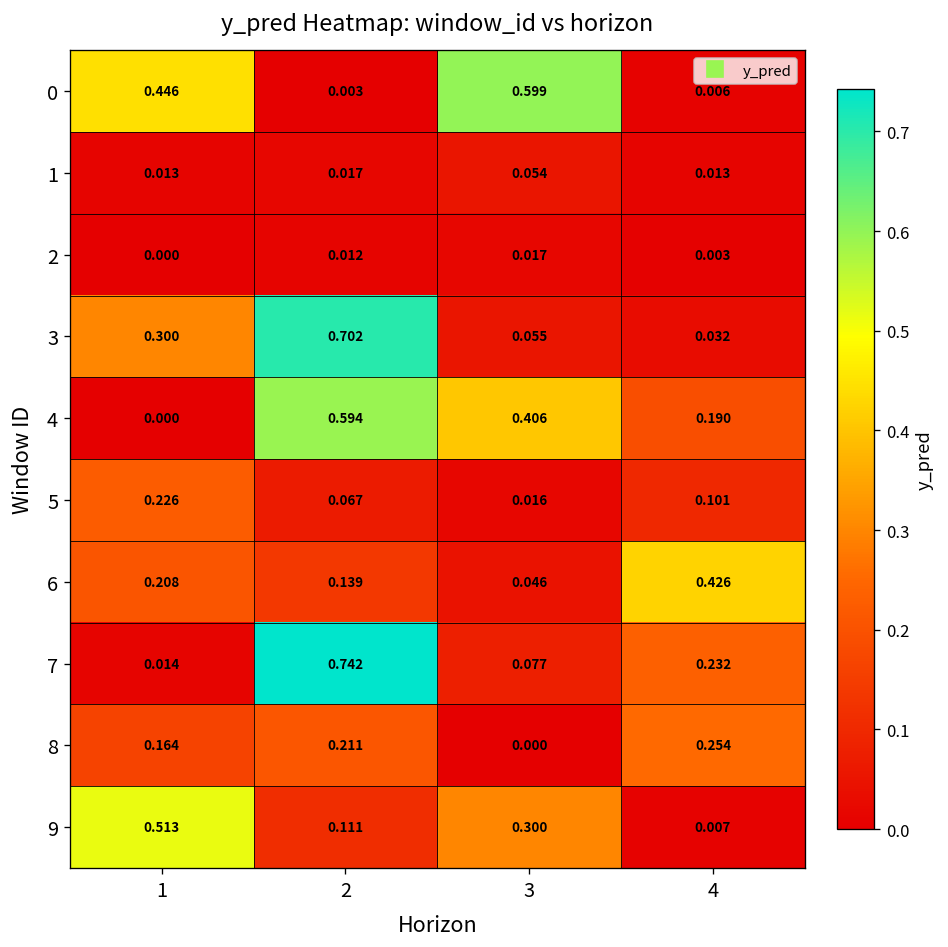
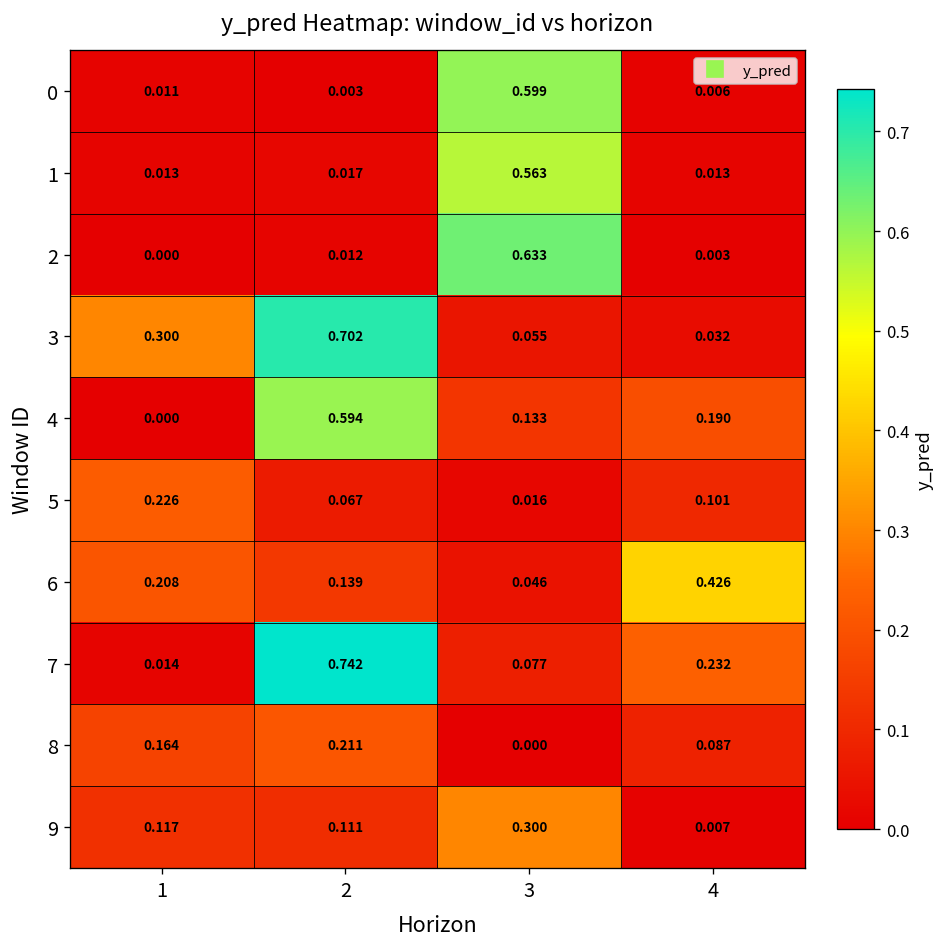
  {
    "0": {
-     "1": 0.446,
+     "1": 0.011,
      "2": 0.003,
      "3": 0.599
    },
    "1": {
      "1": 0.013,
      "2": 0.017,
-     "3": 0.054,
+     "3": 0.563,
      "4": 0.013
    },
    "2": {
      "1": 0.000,
      "2": 0.012,
-     "3": 0.017,
+     "3": 0.633,
      "4": 0.003
    },
    "3": {
      "1": 0.300,
      "2": 0.702,
      "3": 0.055,
      "4": 0.032
    },
    "4": {
      "1": 0.000,
      "2": 0.594,
-     "3": 0.406,
+     "3": 0.133,
      "4": 0.190
    },
    "5": {
      "1": 0.226,
      "2": 0.067,
      "3": 0.016,
      "4": 0.101
    },
    "6": {
      "1": 0.208,
      "2": 0.139,
      "3": 0.046,
      "4": 0.426
    },
    "7": {
      "1": 0.014,
      "2": 0.742,
      "3": 0.077,
      "4": 0.232
    },
    "8": {
      "1": 0.164,
      "2": 0.211,
      "3": 0.000,
-     "4": 0.254
+     "4": 0.087
    },
    "9": {
-     "1": 0.513,
+     "1": 0.117,
      "2": 0.111,
      "3": 0.300,
      "4": 0.007
    }
  }
